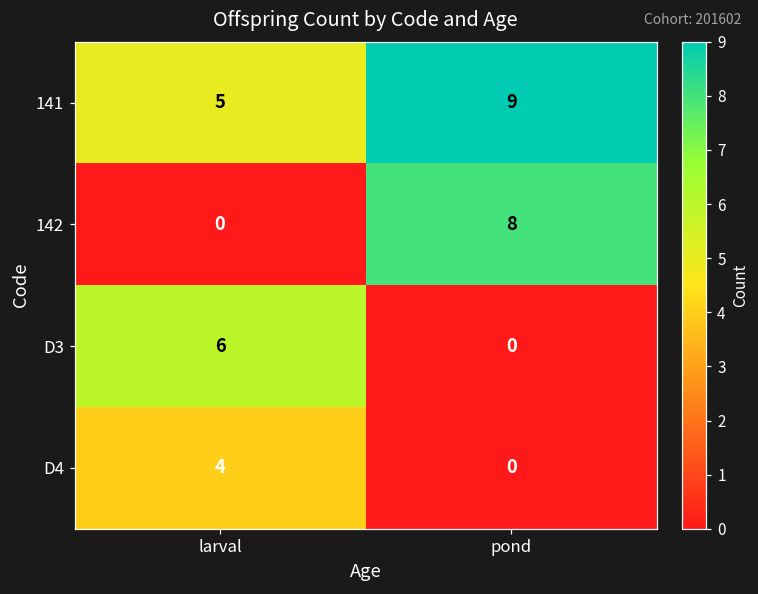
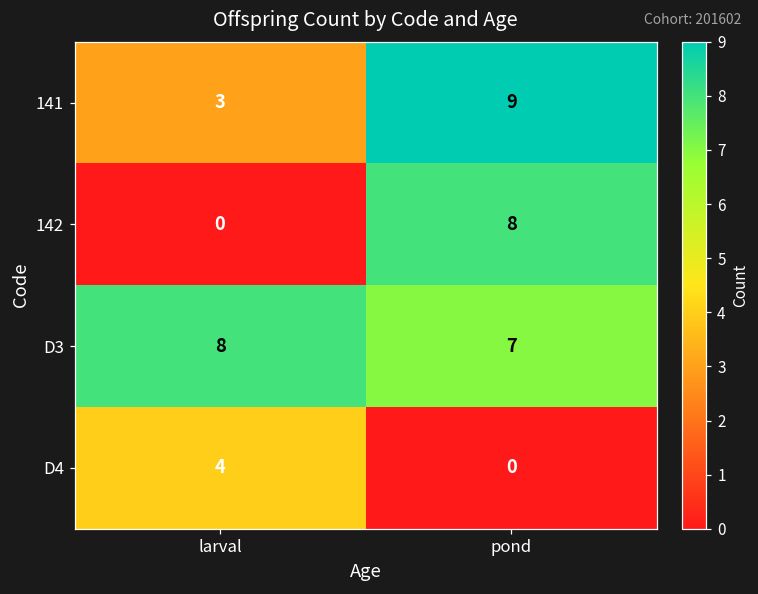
  {
    "141": {
-     "larval": 5,
+     "larval": 3,
      "pond": 9
    },
    "142": {
      "larval": 0,
      "pond": 8
    },
    "D3": {
-     "larval": 6,
-     "pond": 0
+     "larval": 8,
+     "pond": 7
    },
    "D4": {
      "larval": 4,
      "pond": 0
    }
  }
